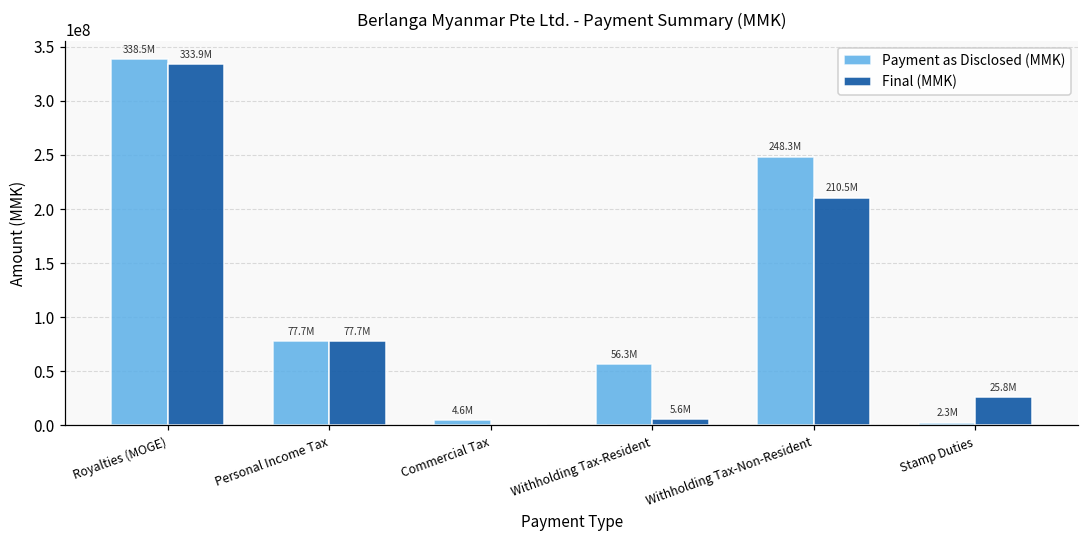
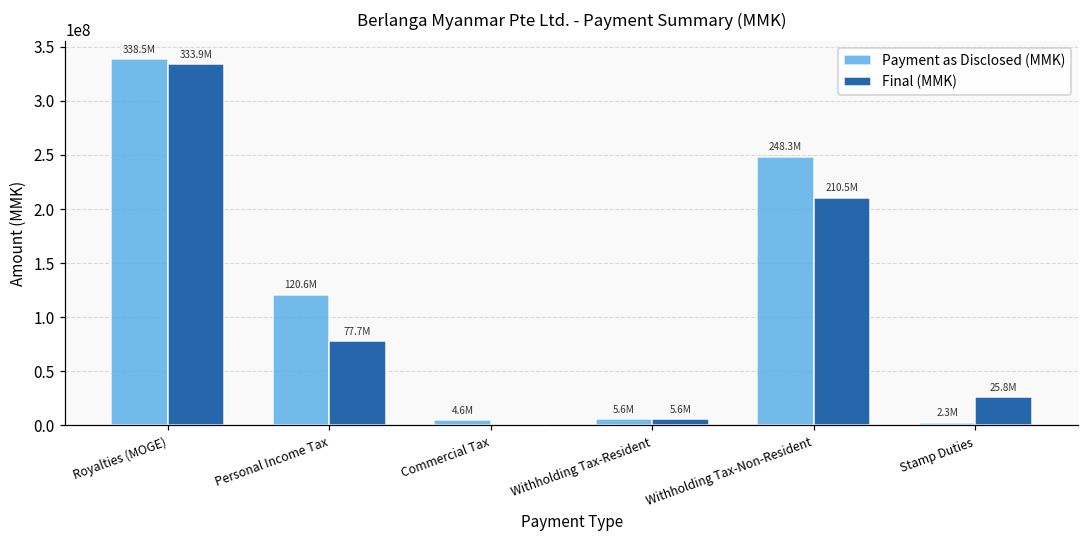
  {
    "Payment as Disclosed (MMK)": {
      "Royalties (MOGE)": "338.5M",
-     "Personal Income Tax": "77.7M",
+     "Personal Income Tax": "120.6M",
      "Commercial Tax": "4.6M",
-     "Withholding Tax-Resident": "56.3M",
+     "Withholding Tax-Resident": "5.6M",
      "Withholding Tax-Non-Resident": "248.3M",
      "Stamp Duties": "2.3M"
    },
    "Final (MMK)": {
      "Royalties (MOGE)": "333.9M",
      "Personal Income Tax": "77.7M",
      "Withholding Tax-Resident": "5.6M",
      "Withholding Tax-Non-Resident": "210.5M",
      "Stamp Duties": "25.8M"
    }
  }
